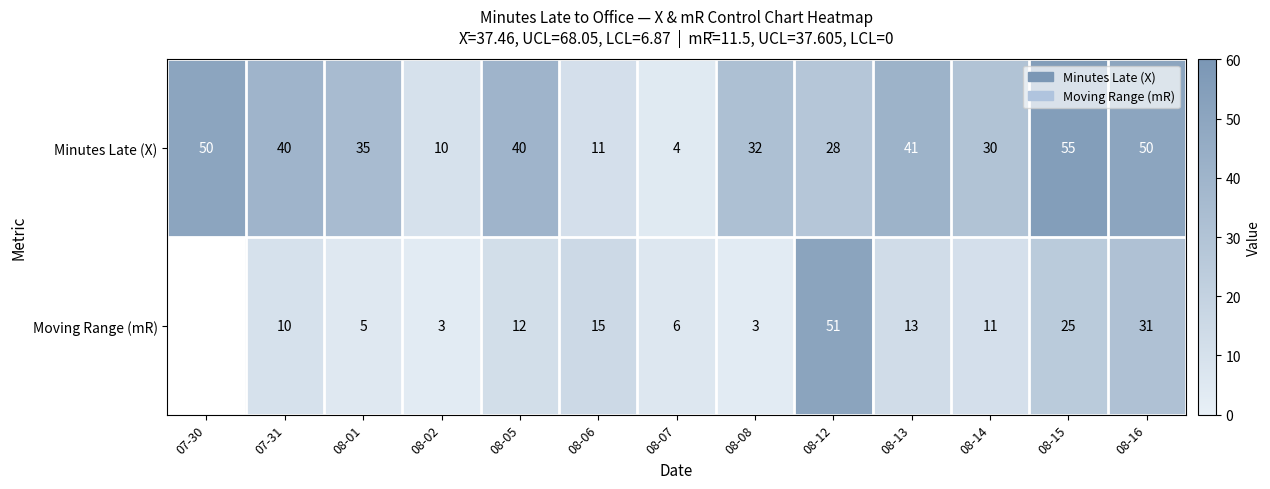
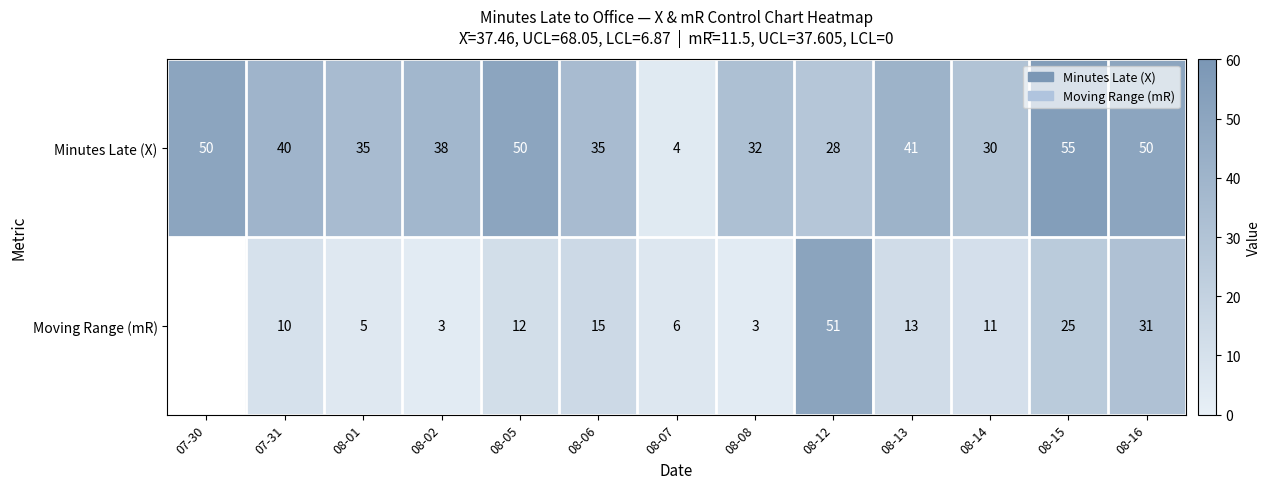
  {
    "Minutes Late (X)": {
      "07-30": 50,
      "07-31": 40,
      "08-01": 35,
-     "08-02": 10,
-     "08-05": 40,
-     "08-06": 11,
+     "08-02": 38,
+     "08-05": 50,
+     "08-06": 35,
      "08-07": 4,
      "08-08": 32,
      "08-12": 28,
      "08-13": 41,
      "08-14": 30,
      "08-15": 55,
      "08-16": 50
    },
    "Moving Range (mR)": {
      "07-31": 10,
      "08-01": 5,
      "08-02": 3,
      "08-05": 12,
      "08-06": 15,
      "08-07": 6,
      "08-08": 3,
      "08-12": 51,
      "08-13": 13,
      "08-14": 11,
      "08-15": 25,
      "08-16": 31
    }
  }
